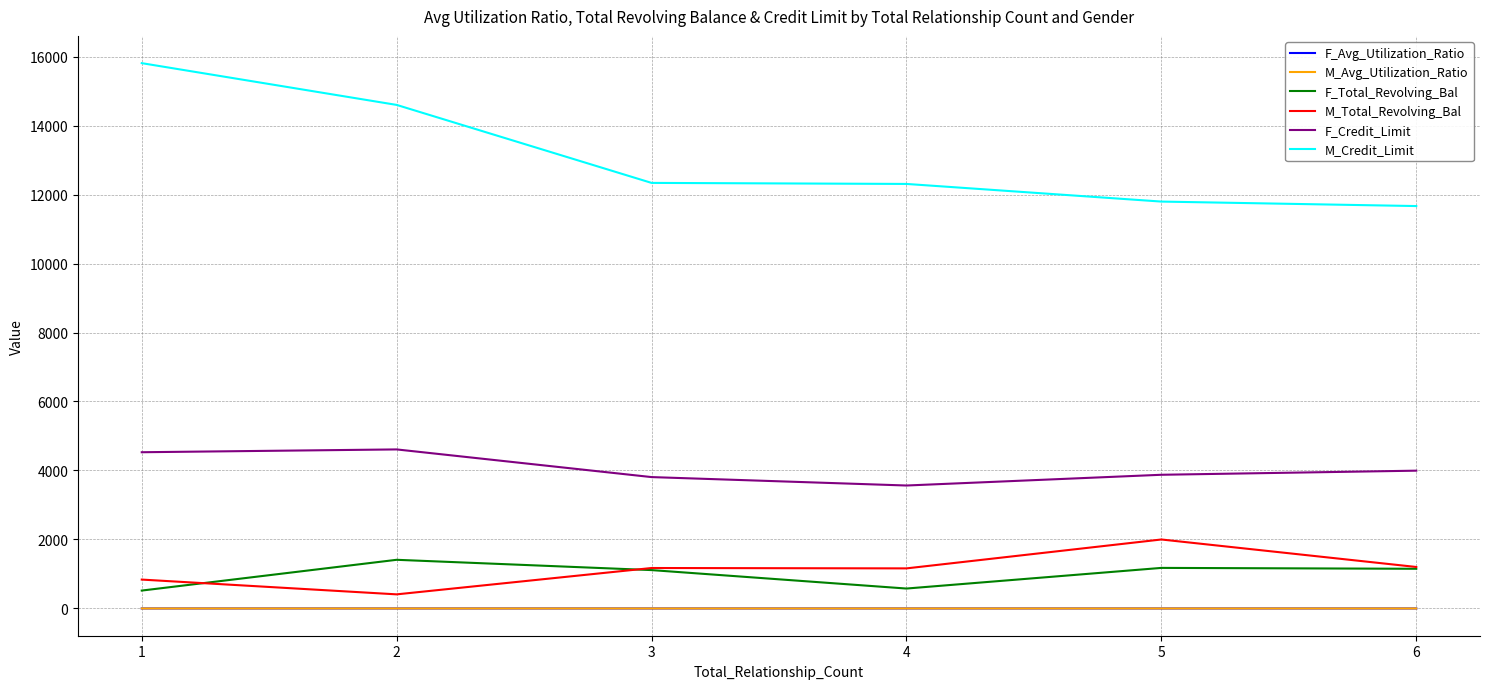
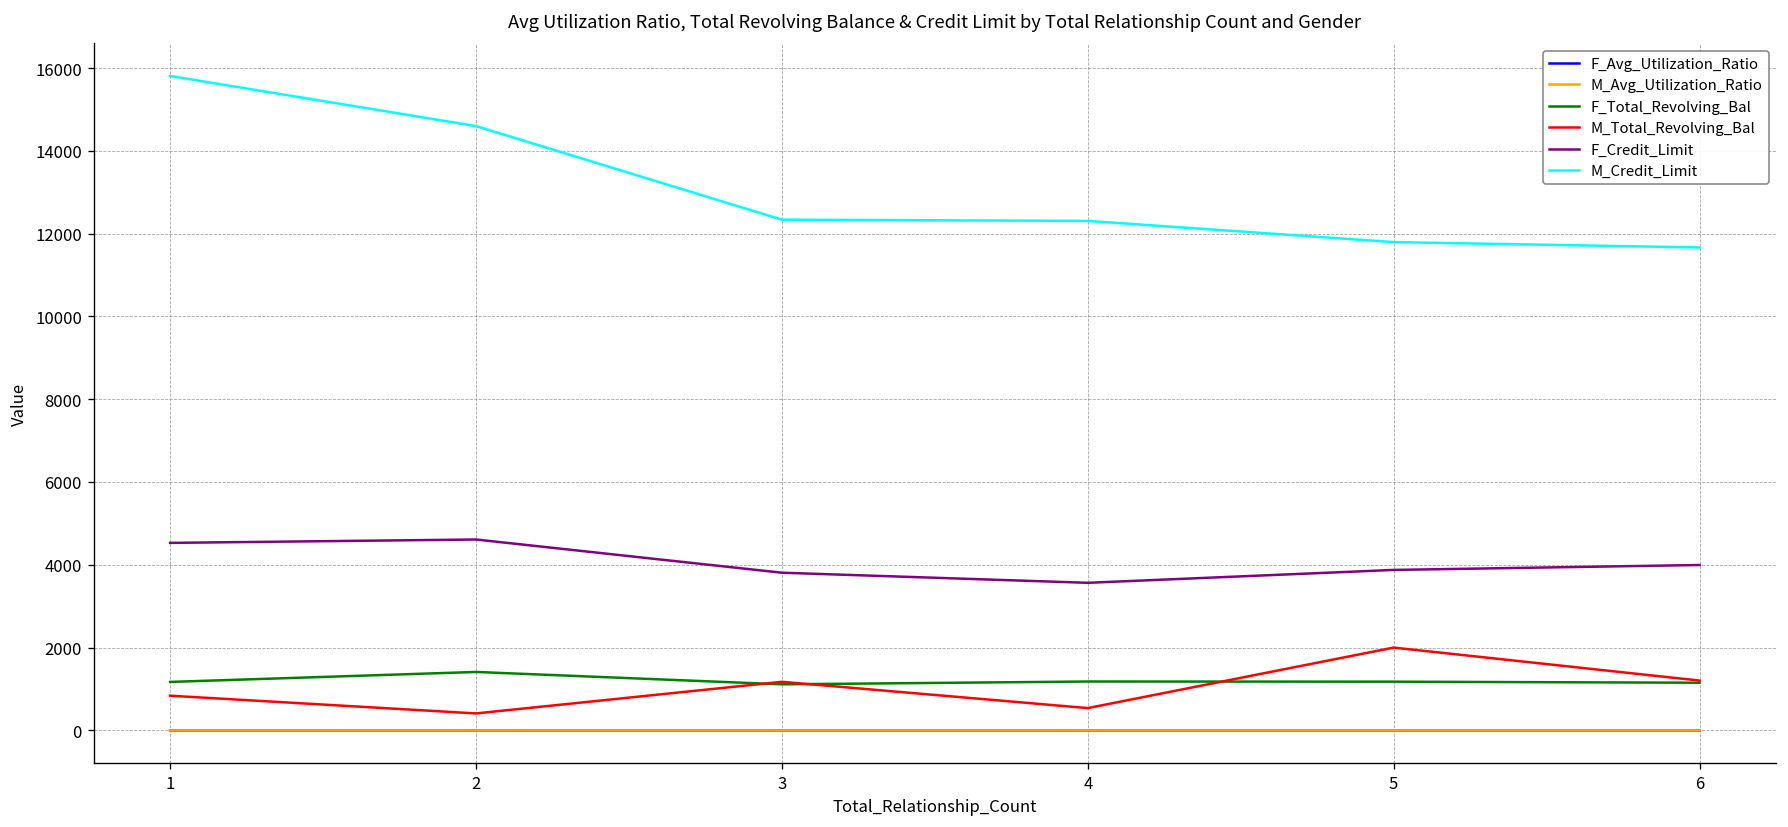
  {
    "F_Total_Revolving_Bal": {
-     "1": 500,
+     "1": 1200,
      "2": 1400,
-     "4": 600,
+     "4": 1200,
      "5": 1200
    },
    "M_Total_Revolving_Bal": {
      "1": 800,
      "2": 400,
-     "4": 1200,
+     "4": 500,
      "5": 2000
    },
    "F_Credit_Limit": {
      "1": 4500,
      "2": 4600,
      "3": 3800,
      "4": 3600,
      "5": 3900,
      "6": 4000
    },
    "M_Credit_Limit": {
      "1": 15800,
      "2": 14600,
      "3": 12300,
      "4": 12300,
      "5": 11800,
      "6": 11700
    }
  }
